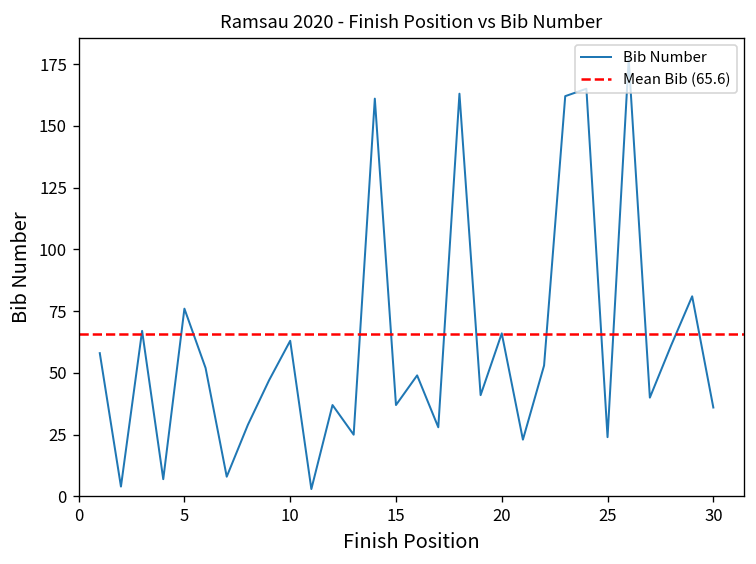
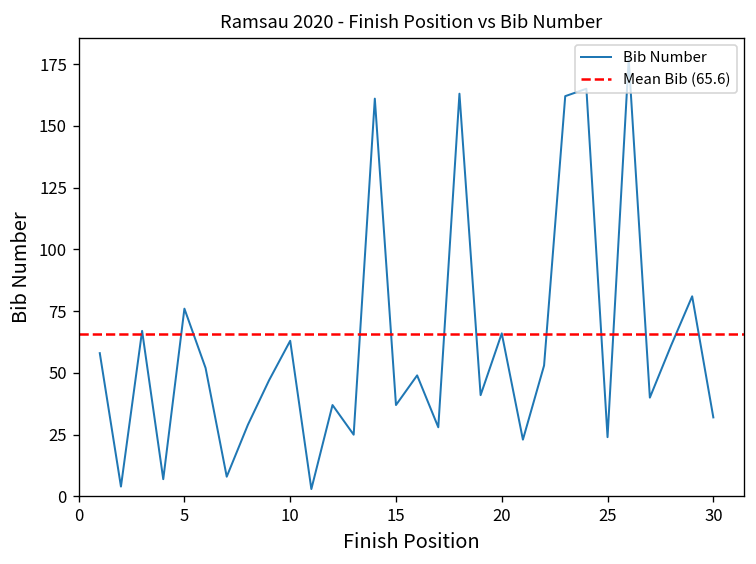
  {
    "5": 76,
    "10": 63,
    "15": 37,
    "20": 66,
    "25": 24,
-   "30": 36
+   "30": 32
  }
